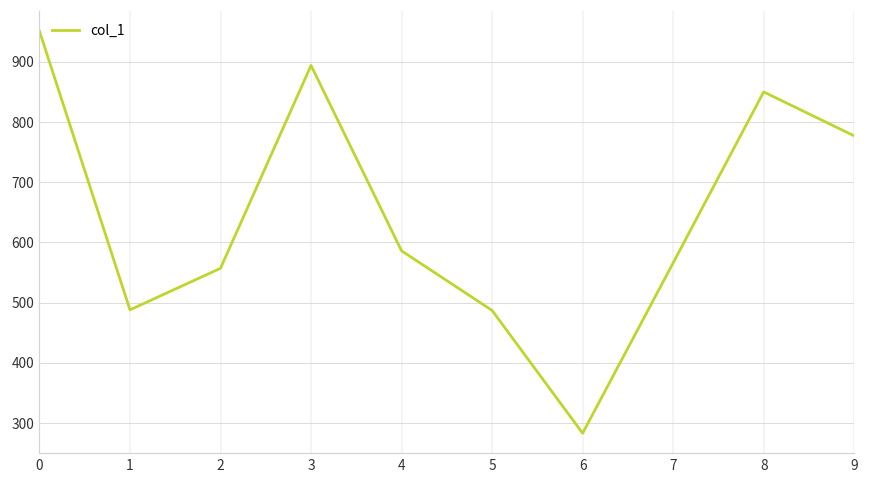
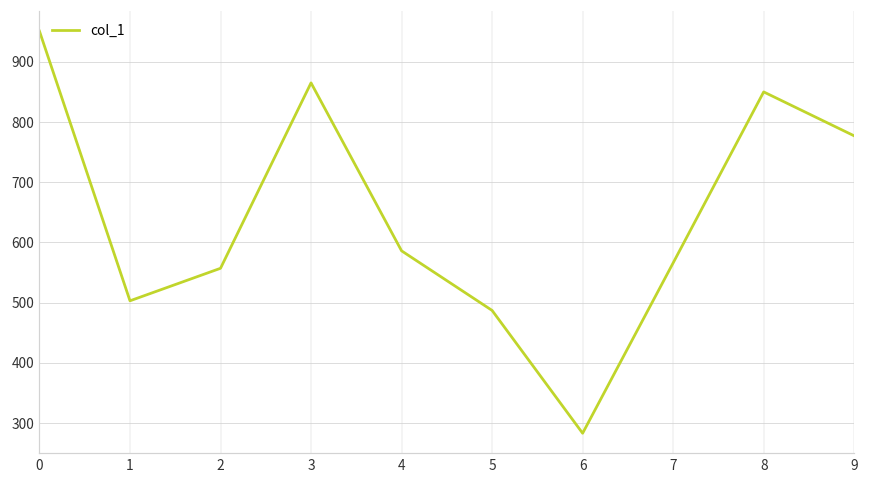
  {
    "0": 950,
-   "1": 490,
+   "1": 500,
    "2": 560,
-   "3": 890,
+   "3": 870,
    "4": 590,
    "5": 490,
    "6": 280,
    "7": 570,
    "8": 850,
    "9": 780
  }
